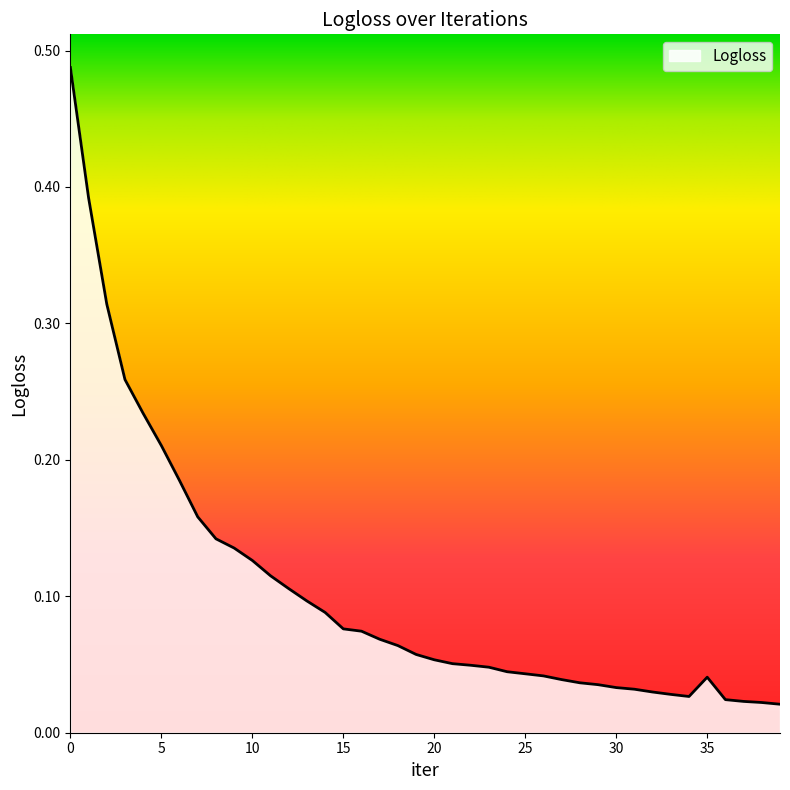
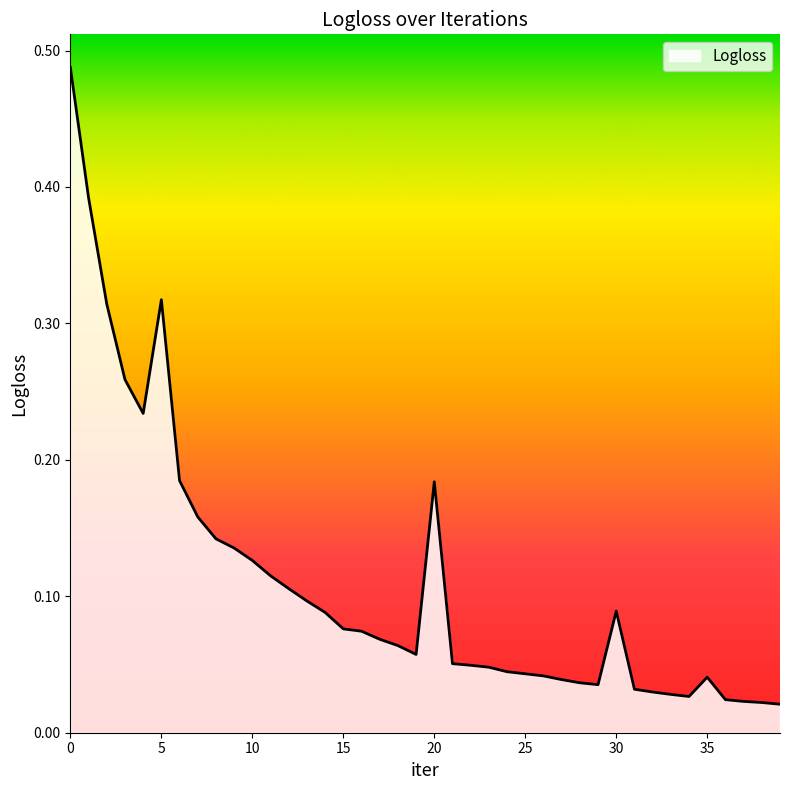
  {
    "0": 0.488,
-   "5": 0.210,
+   "5": 0.317,
    "10": 0.126,
    "15": 0.076,
-   "20": 0.053,
+   "20": 0.184,
    "25": 0.043,
-   "30": 0.033,
+   "30": 0.089,
    "35": 0.041
  }
